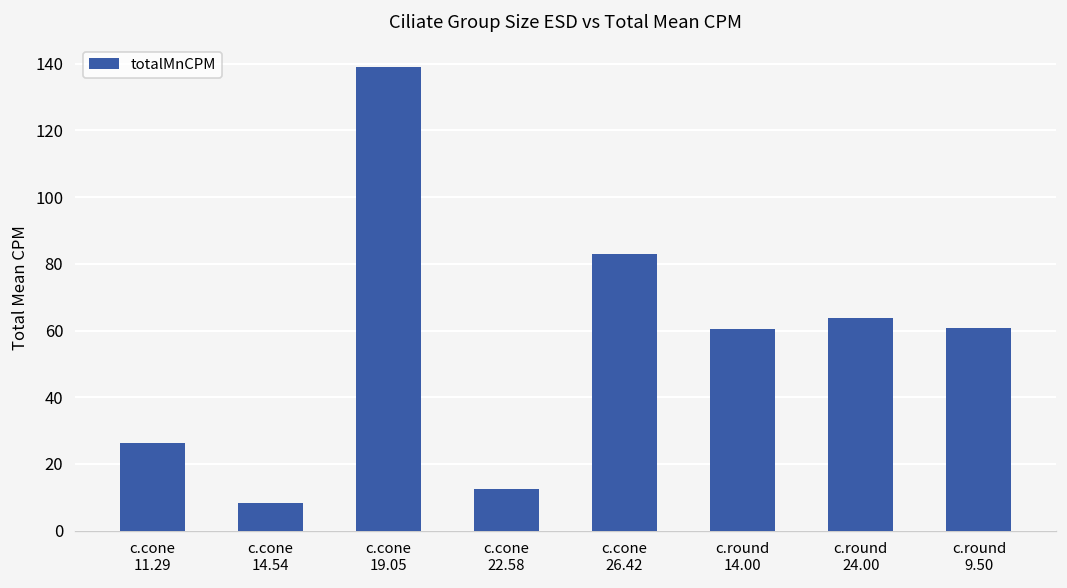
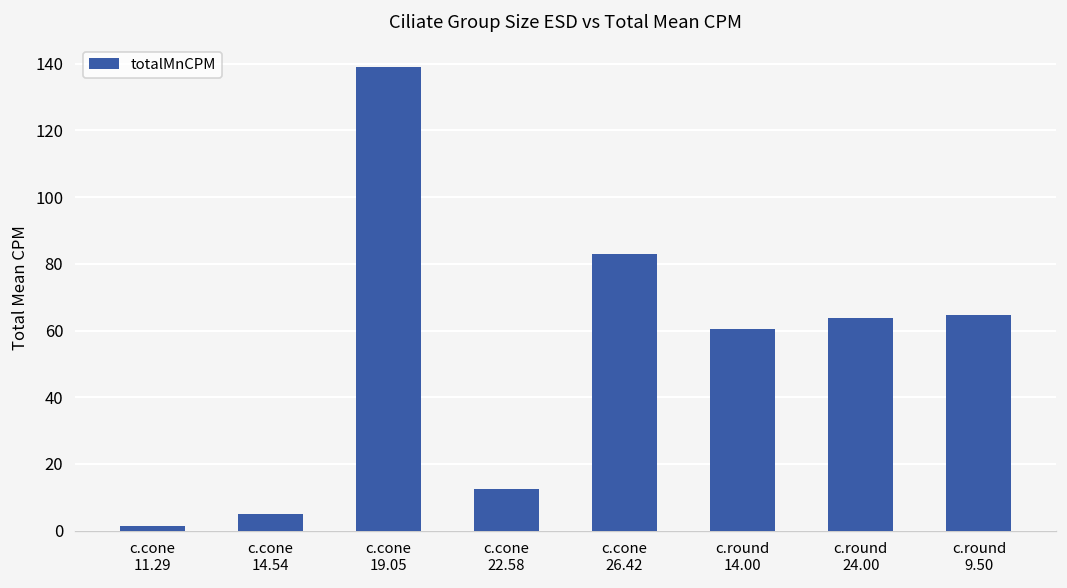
  {
-   "c.cone 11.29": 26,
-   "c.cone 14.54": 8,
+   "c.cone 11.29": 1,
+   "c.cone 14.54": 5,
    "c.cone 19.05": 139,
    "c.cone 22.58": 13,
    "c.cone 26.42": 83,
    "c.round 14.00": 60,
    "c.round 24.00": 64,
-   "c.round 9.50": 61
+   "c.round 9.50": 65
  }
